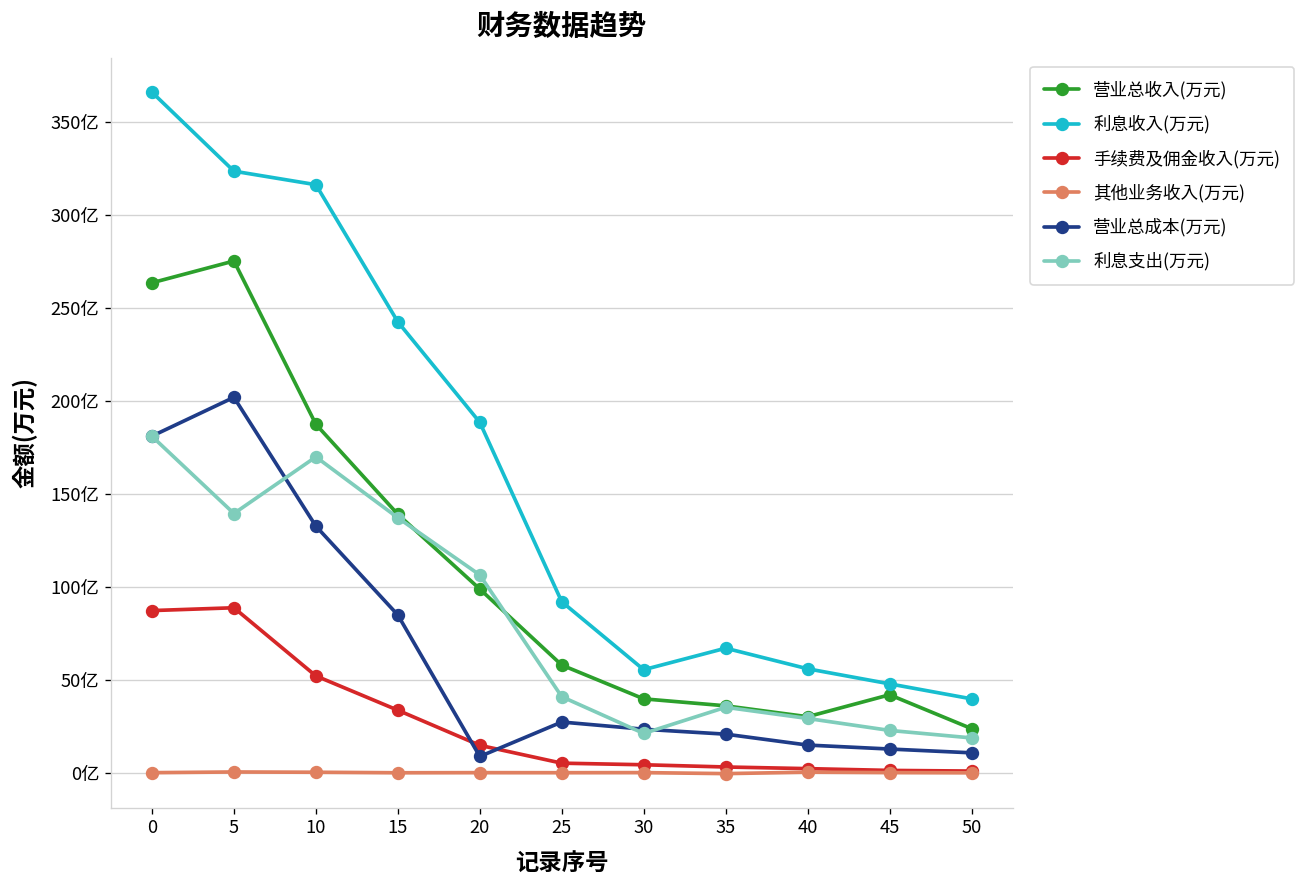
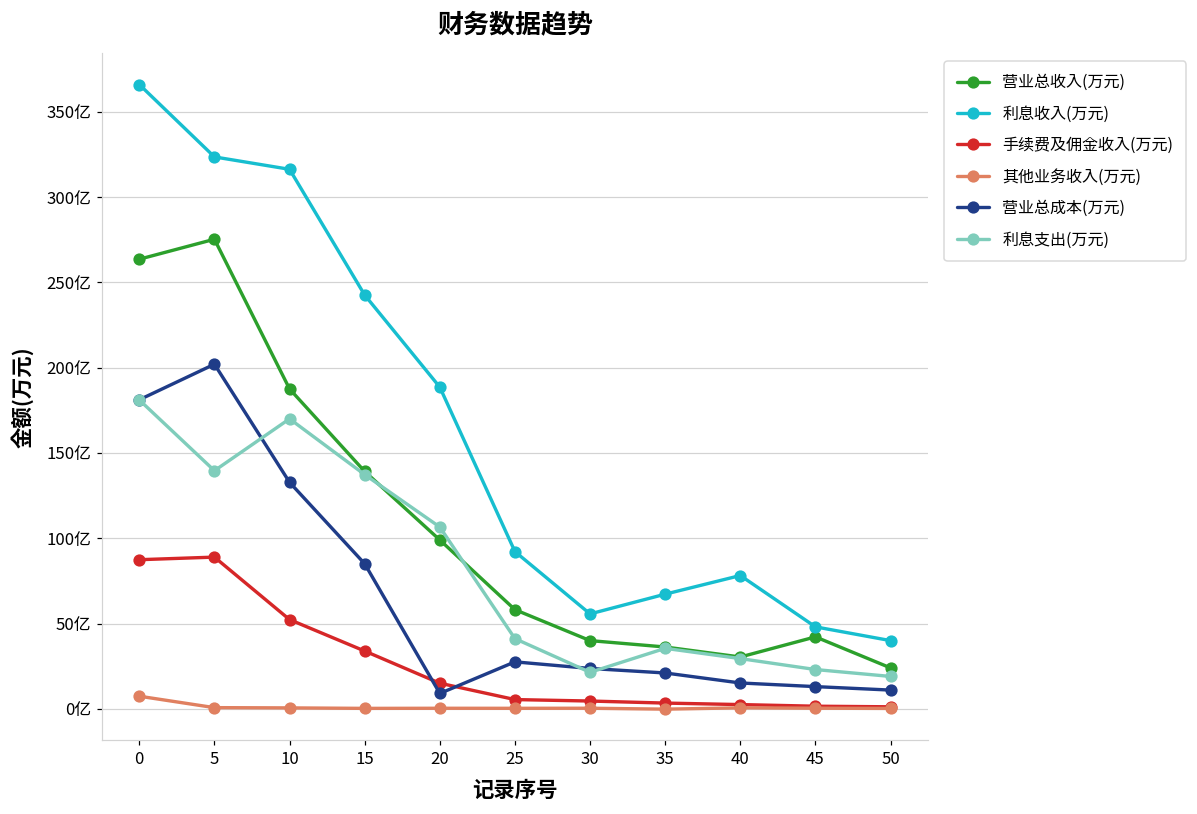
  {
    "营业总收入(万元)": {
      "0": "264亿",
      "5": "275亿",
      "10": "188亿",
      "15": "139亿",
      "20": "99亿",
      "25": "58亿",
      "30": "40亿",
      "45": "42亿",
      "50": "24亿"
    },
    "利息收入(万元)": {
      "0": "366亿",
      "5": "324亿",
      "10": "316亿",
      "15": "243亿",
      "20": "189亿",
      "25": "92亿",
      "30": "56亿",
      "35": "67亿",
-     "40": "56亿",
+     "40": "78亿",
      "45": "48亿",
      "50": "40亿"
    },
    "手续费及佣金收入(万元)": {
      "0": "87亿",
      "5": "89亿",
      "10": "52亿",
      "15": "34亿",
      "20": "15亿",
      "25": "5亿",
      "30": "5亿",
      "35": "3亿",
      "40": "3亿"
    },
    "其他业务收入(万元)": {
-     "0": "0亿",
+     "0": "7亿",
      "5": "1亿",
      "10": "1亿",
      "15": "0亿",
      "20": "0亿",
      "25": "0亿",
      "30": "0亿",
      "35": "0亿",
      "40": "1亿"
    },
    "营业总成本(万元)": {
      "5": "202亿",
      "10": "133亿",
      "15": "85亿",
      "20": "9亿",
      "25": "28亿",
      "30": "24亿",
      "35": "21亿",
      "40": "15亿",
      "45": "13亿",
      "50": "11亿"
    },
    "利息支出(万元)": {
      "5": "140亿",
      "10": "170亿",
      "15": "137亿",
      "20": "107亿",
      "25": "41亿",
      "30": "21亿",
      "45": "23亿",
      "50": "19亿"
    }
  }
